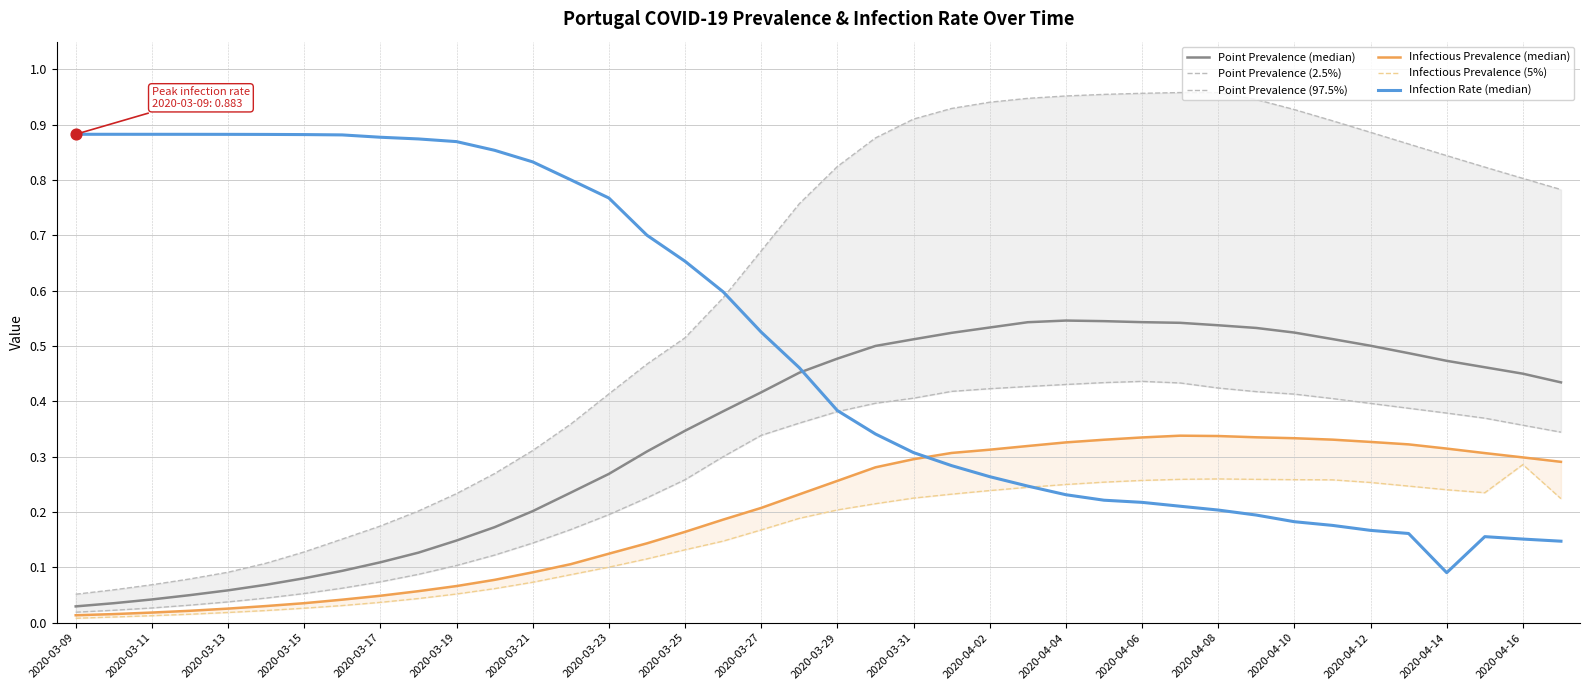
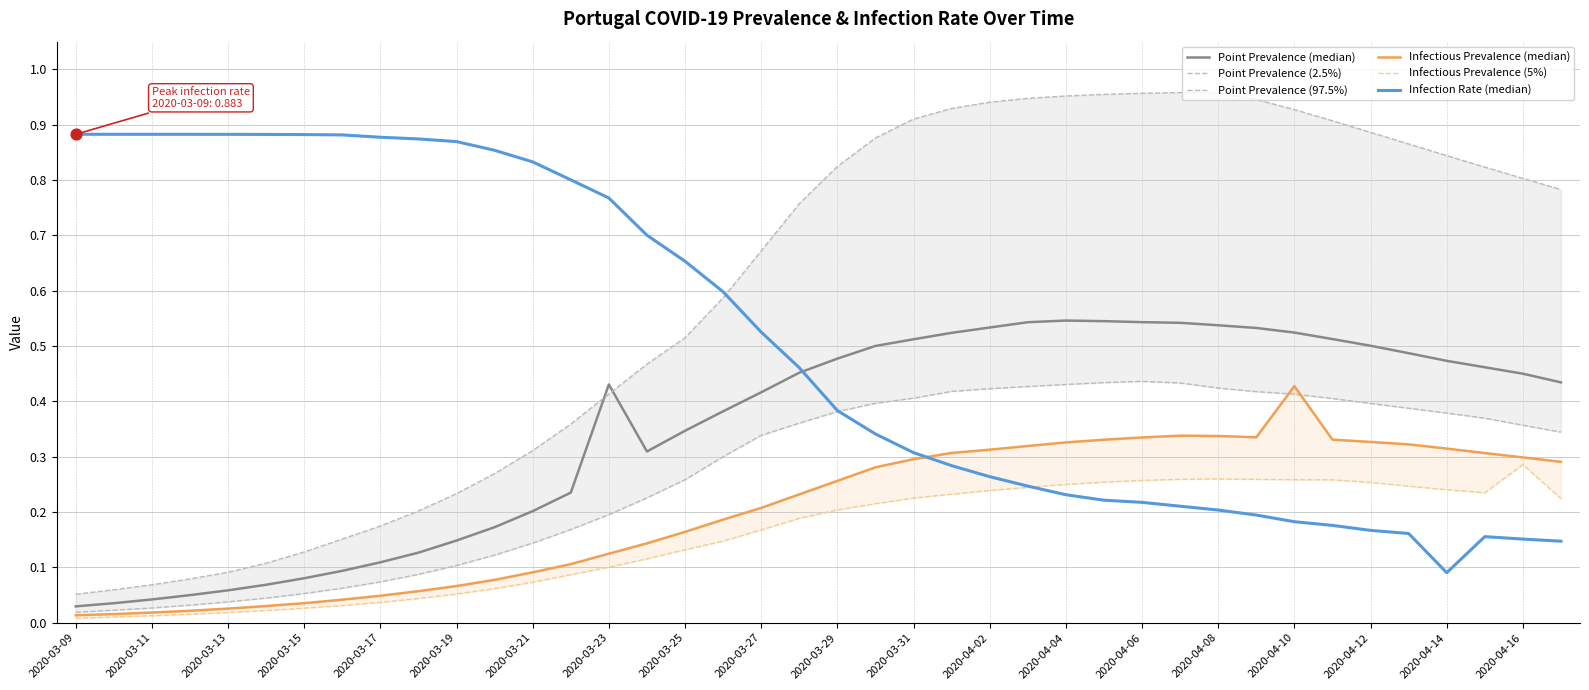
  {
    "Point Prevalence (median)": {
      "2020-03-09": 0.03,
      "2020-03-11": 0.04,
      "2020-03-13": 0.06,
      "2020-03-15": 0.08,
      "2020-03-17": 0.11,
      "2020-03-19": 0.15,
      "2020-03-21": 0.20,
-     "2020-03-23": 0.27,
+     "2020-03-23": 0.43,
      "2020-03-25": 0.35,
      "2020-03-27": 0.42,
      "2020-03-29": 0.48,
      "2020-03-31": 0.51,
      "2020-04-02": 0.53,
      "2020-04-04": 0.55,
      "2020-04-06": 0.54,
      "2020-04-08": 0.54,
      "2020-04-10": 0.52,
      "2020-04-12": 0.50,
      "2020-04-14": 0.47,
      "2020-04-16": 0.45
    },
    "Infectious Prevalence (median)": {
      "2020-03-09": 0.01,
      "2020-03-11": 0.02,
      "2020-03-13": 0.03,
      "2020-03-15": 0.04,
      "2020-03-17": 0.05,
      "2020-03-19": 0.07,
      "2020-03-21": 0.09,
      "2020-03-23": 0.12,
      "2020-03-25": 0.16,
      "2020-03-27": 0.21,
      "2020-03-29": 0.26,
      "2020-03-31": 0.30,
      "2020-04-02": 0.31,
      "2020-04-04": 0.33,
      "2020-04-06": 0.33,
      "2020-04-08": 0.34,
-     "2020-04-10": 0.33,
+     "2020-04-10": 0.43,
      "2020-04-12": 0.33,
      "2020-04-14": 0.31,
      "2020-04-16": 0.30
    },
    "Infectious Prevalence (5%)": {
      "2020-03-09": 0.01,
      "2020-03-11": 0.01,
      "2020-03-13": 0.02,
      "2020-03-15": 0.03,
      "2020-03-17": 0.04,
      "2020-03-19": 0.05,
      "2020-03-21": 0.07,
      "2020-03-23": 0.10,
      "2020-03-25": 0.13,
      "2020-03-27": 0.17,
      "2020-03-29": 0.20,
      "2020-03-31": 0.23,
      "2020-04-02": 0.24,
      "2020-04-04": 0.25,
      "2020-04-06": 0.26,
      "2020-04-08": 0.26,
      "2020-04-10": 0.26,
      "2020-04-12": 0.25,
      "2020-04-14": 0.24,
      "2020-04-16": 0.29
    },
    "Infection Rate (median)": {
      "2020-03-15": 0.88,
      "2020-03-17": 0.88,
      "2020-03-19": 0.87,
      "2020-03-21": 0.83,
      "2020-03-23": 0.77,
      "2020-03-25": 0.65,
      "2020-03-27": 0.53,
      "2020-03-31": 0.31,
      "2020-04-02": 0.26,
      "2020-04-04": 0.23,
      "2020-04-06": 0.22,
      "2020-04-08": 0.20,
      "2020-04-10": 0.18,
      "2020-04-12": 0.17,
      "2020-04-14": 0.09,
      "2020-04-16": 0.15
    }
  }
